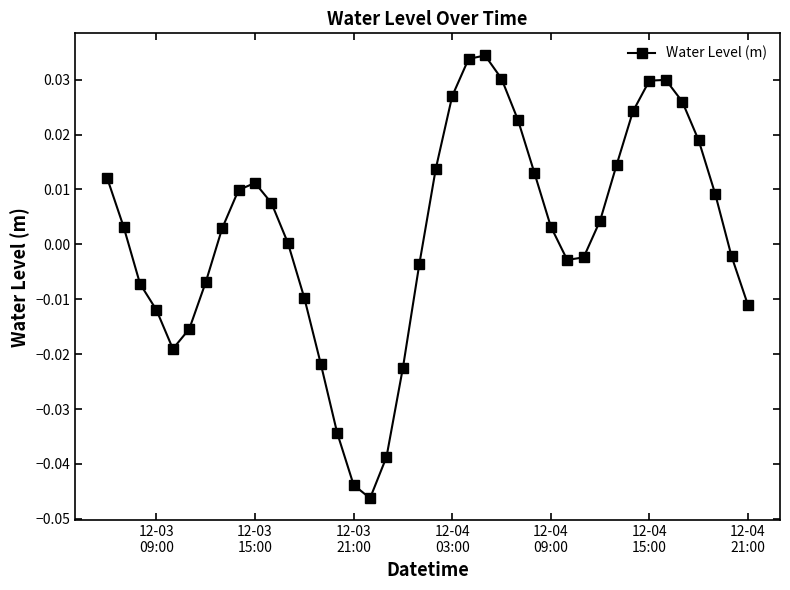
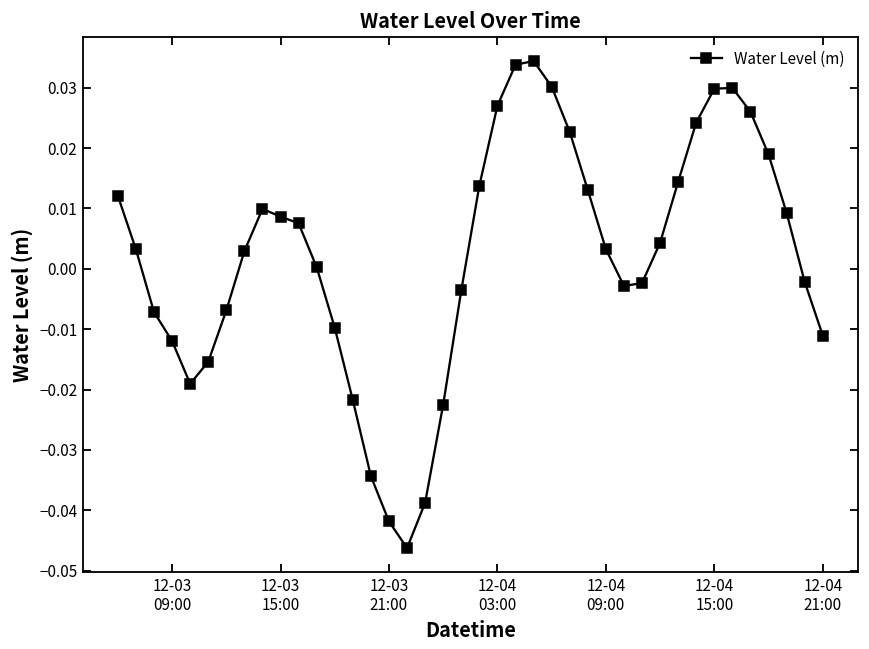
  {
    "12-03 09:00": -0.012,
-   "12-03 15:00": 0.011,
-   "12-03 21:00": -0.044,
+   "12-03 15:00": 0.009,
+   "12-03 21:00": -0.042,
    "12-04 03:00": 0.027,
    "12-04 09:00": 0.003,
    "12-04 15:00": 0.030,
    "12-04 21:00": -0.011
  }
